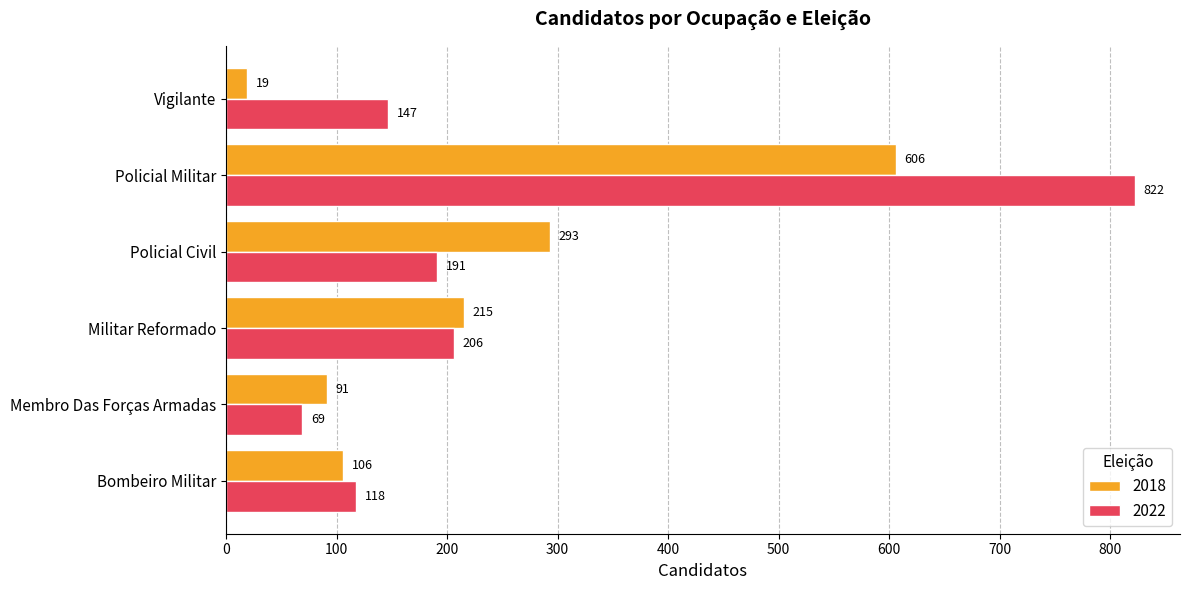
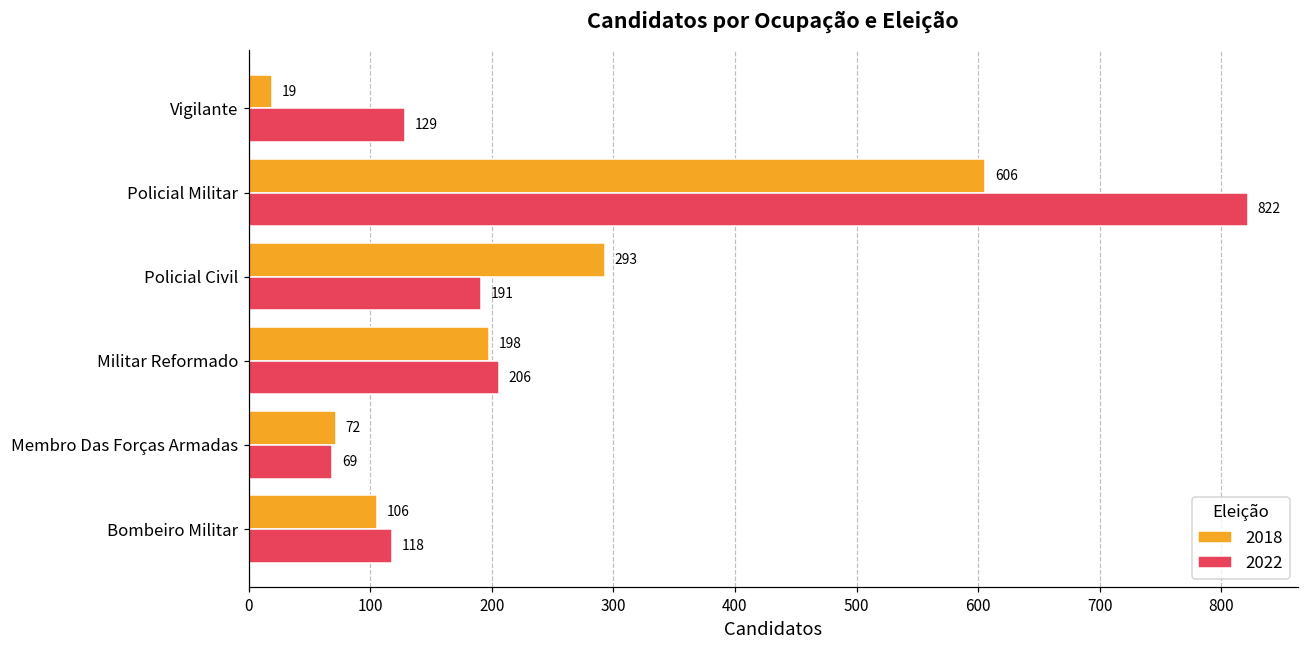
  {
    "2018": {
      "Vigilante": 19,
      "Policial Militar": 606,
      "Policial Civil": 293,
-     "Militar Reformado": 215,
-     "Membro Das Forças Armadas": 91,
+     "Militar Reformado": 198,
+     "Membro Das Forças Armadas": 72,
      "Bombeiro Militar": 106
    },
    "2022": {
-     "Vigilante": 147,
+     "Vigilante": 129,
      "Policial Militar": 822,
      "Policial Civil": 191,
      "Militar Reformado": 206,
      "Membro Das Forças Armadas": 69,
      "Bombeiro Militar": 118
    }
  }
